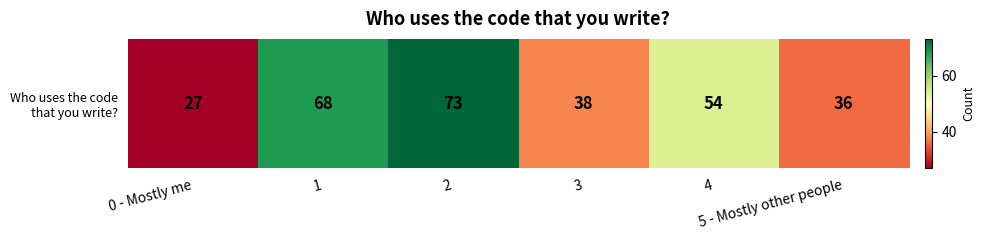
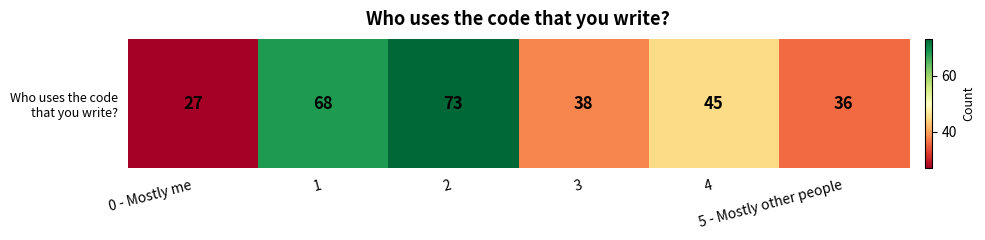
  {
    "Who uses the code that you write?": {
      "0 - Mostly me": 27,
      "1": 68,
      "2": 73,
      "3": 38,
-     "4": 54,
+     "4": 45,
      "5 - Mostly other people": 36
    }
  }
